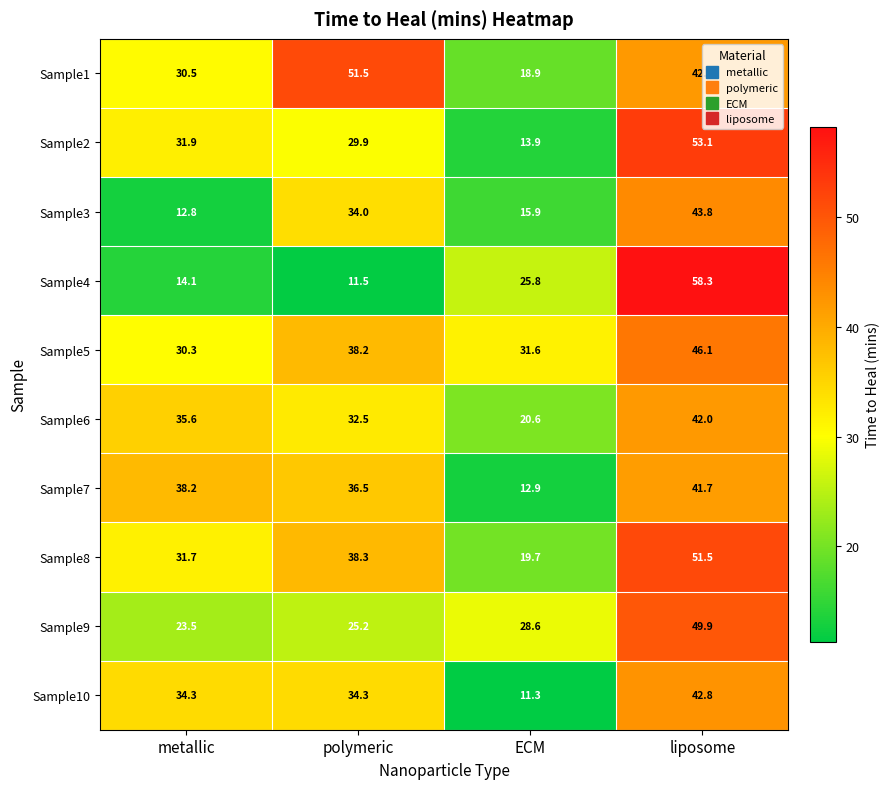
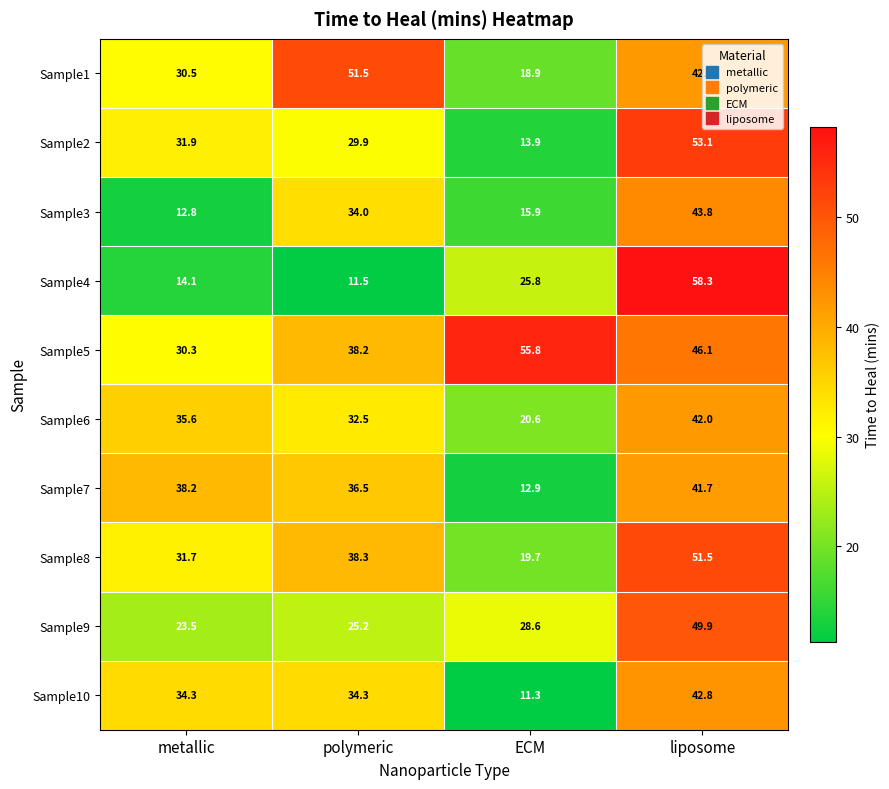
  {
    "Sample1": {
      "metallic": 30.5,
      "polymeric": 51.5,
      "ECM": 18.9
    },
    "Sample2": {
      "metallic": 31.9,
      "polymeric": 29.9,
      "ECM": 13.9,
      "liposome": 53.1
    },
    "Sample3": {
      "metallic": 12.8,
      "polymeric": 34.0,
      "ECM": 15.9,
      "liposome": 43.8
    },
    "Sample4": {
      "metallic": 14.1,
      "polymeric": 11.5,
      "ECM": 25.8,
      "liposome": 58.3
    },
    "Sample5": {
      "metallic": 30.3,
      "polymeric": 38.2,
-     "ECM": 31.6,
+     "ECM": 55.8,
      "liposome": 46.1
    },
    "Sample6": {
      "metallic": 35.6,
      "polymeric": 32.5,
      "ECM": 20.6,
      "liposome": 42.0
    },
    "Sample7": {
      "metallic": 38.2,
      "polymeric": 36.5,
      "ECM": 12.9,
      "liposome": 41.7
    },
    "Sample8": {
      "metallic": 31.7,
      "polymeric": 38.3,
      "ECM": 19.7,
      "liposome": 51.5
    },
    "Sample9": {
      "metallic": 23.5,
      "polymeric": 25.2,
      "ECM": 28.6,
      "liposome": 49.9
    },
    "Sample10": {
      "metallic": 34.3,
      "polymeric": 34.3,
      "ECM": 11.3,
      "liposome": 42.8
    }
  }
